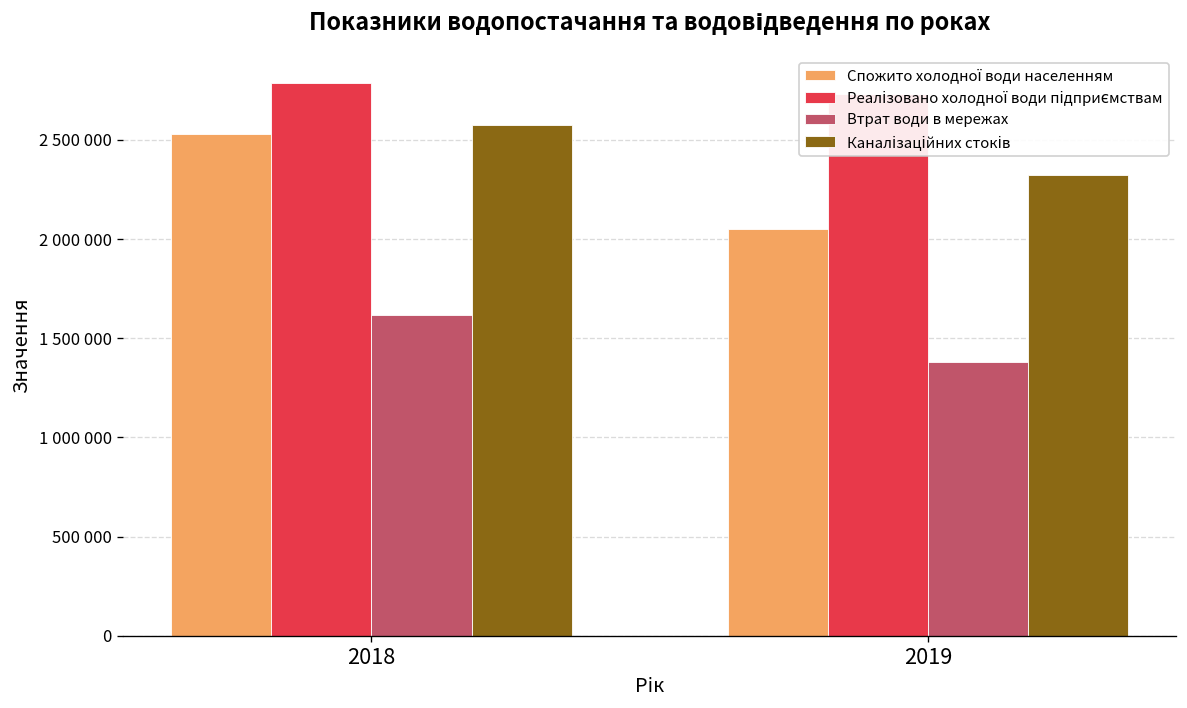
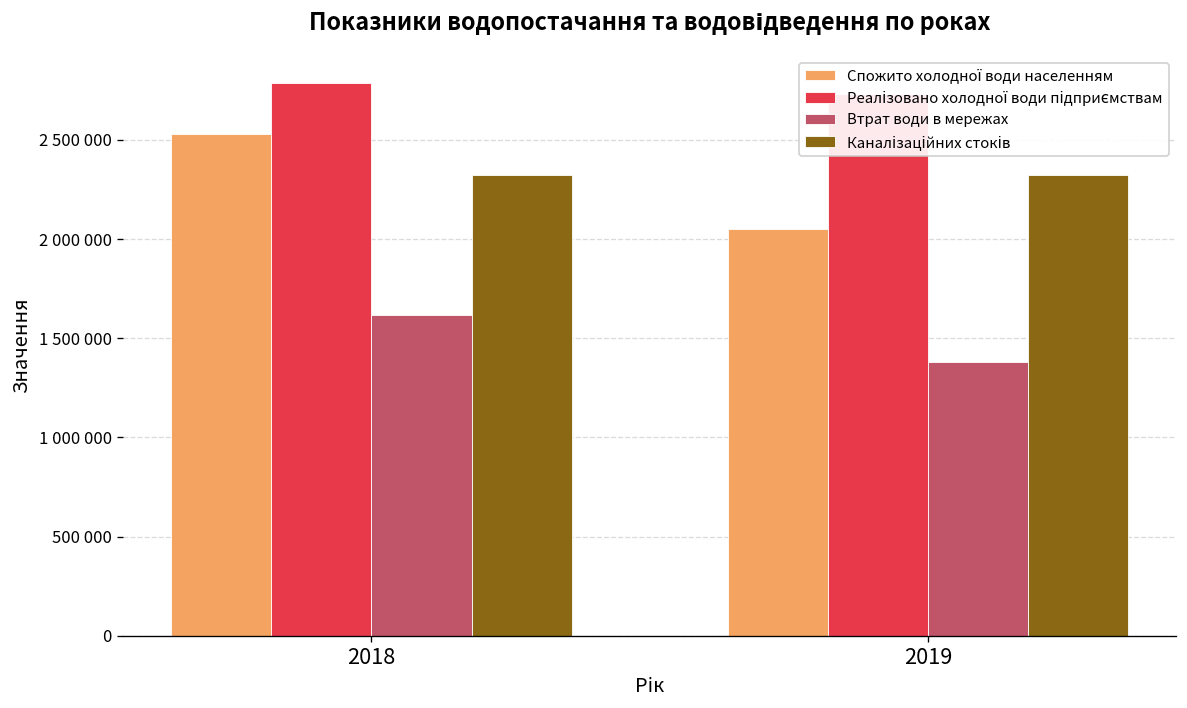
  {
    "Спожито холодної води населенням": {
      "2018": 2530000,
      "2019": 2050000
    },
    "Каналізаційних стоків": {
-     "2018": 2570000,
+     "2018": 2320000,
      "2019": 2320000
    }
  }
